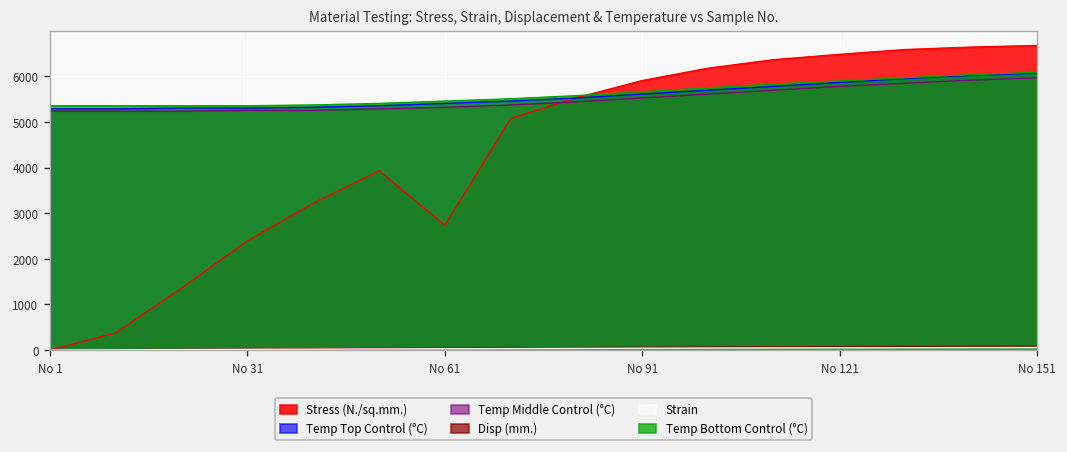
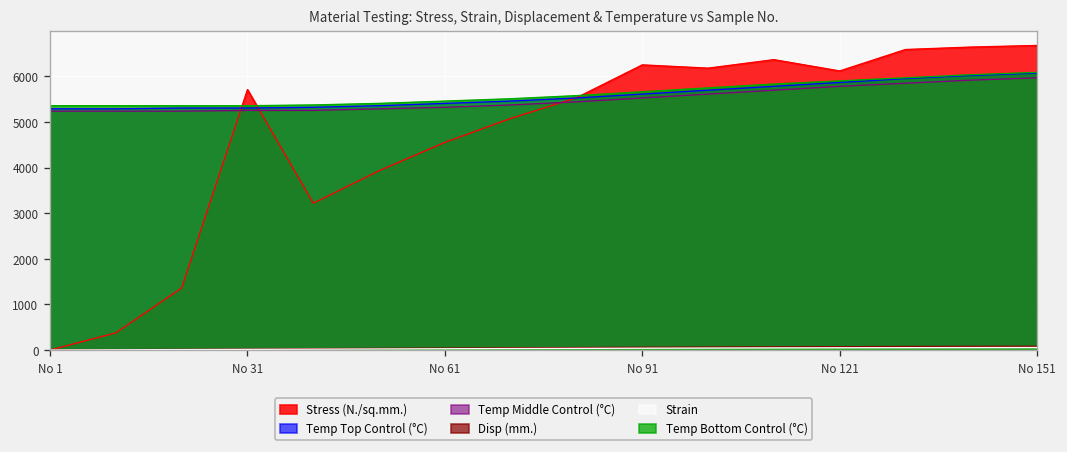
  {
    "Stress (N./sq.mm.)": {
-     "No 31": 2400,
-     "No 61": 2700,
-     "No 91": 5900,
-     "No 121": 6500,
+     "No 31": 5700,
+     "No 61": 4600,
+     "No 91": 6300,
+     "No 121": 6100,
      "No 151": 6700
    },
    "Temp Middle Control (°C)": {
      "No 61": 5300,
      "No 91": 5500,
      "No 121": 5800,
      "No 151": 6000
    },
    "Temp Bottom Control (°C)": {
      "No 1": 5400
    }
  }
